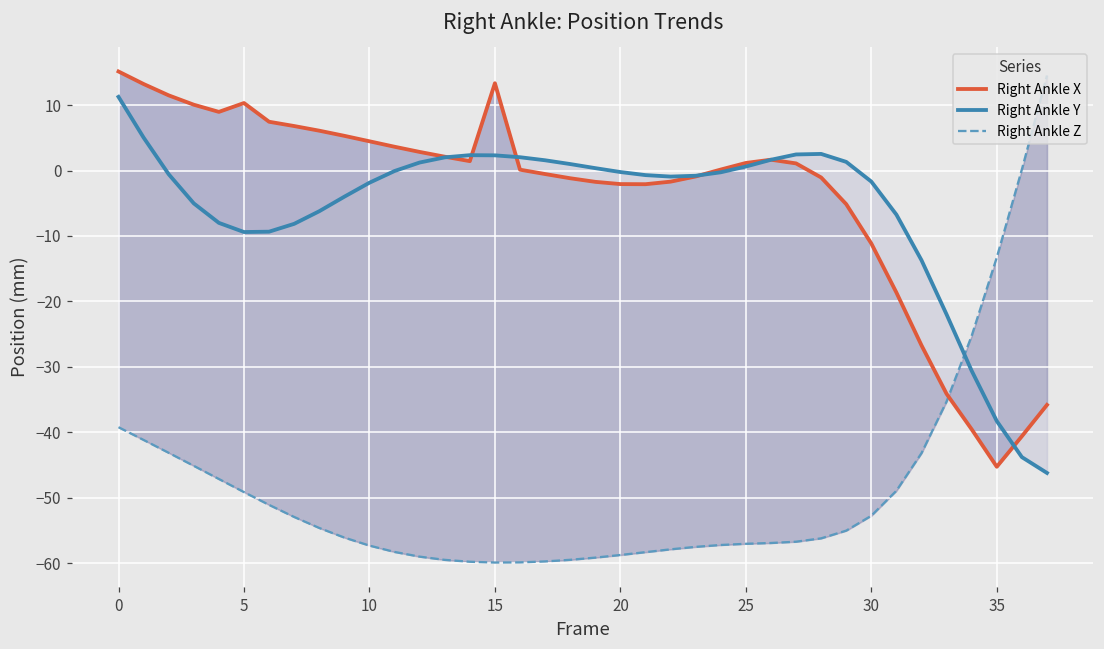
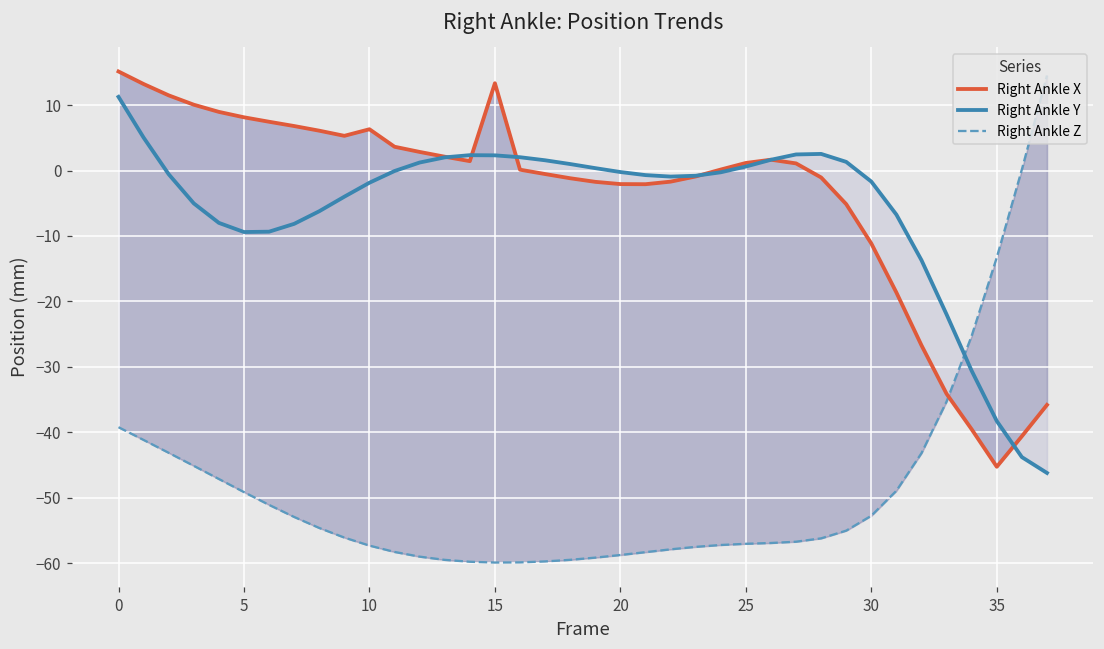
  {
    "Right Ankle X": {
-     "5": 10,
-     "10": 4,
+     "5": 8,
+     "10": 6,
      "35": -45
    }
  }
